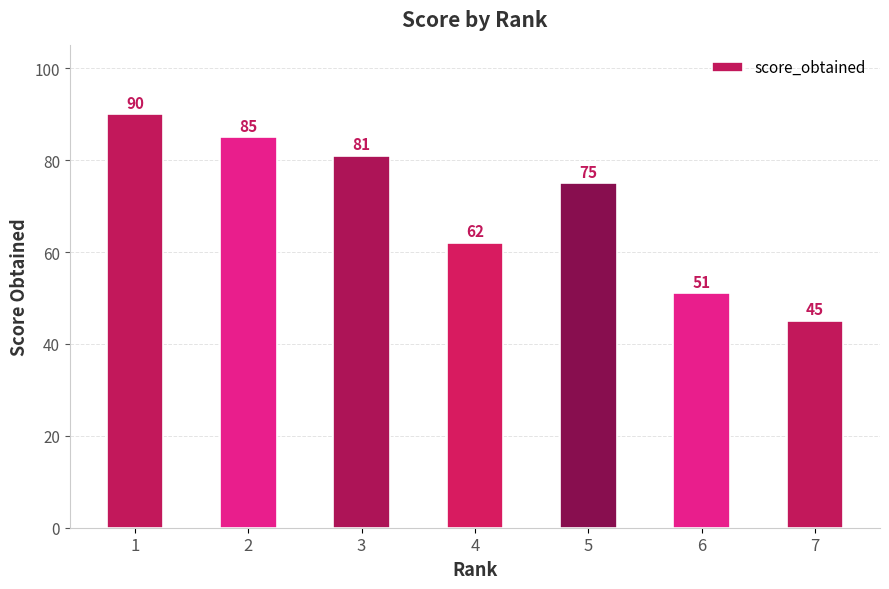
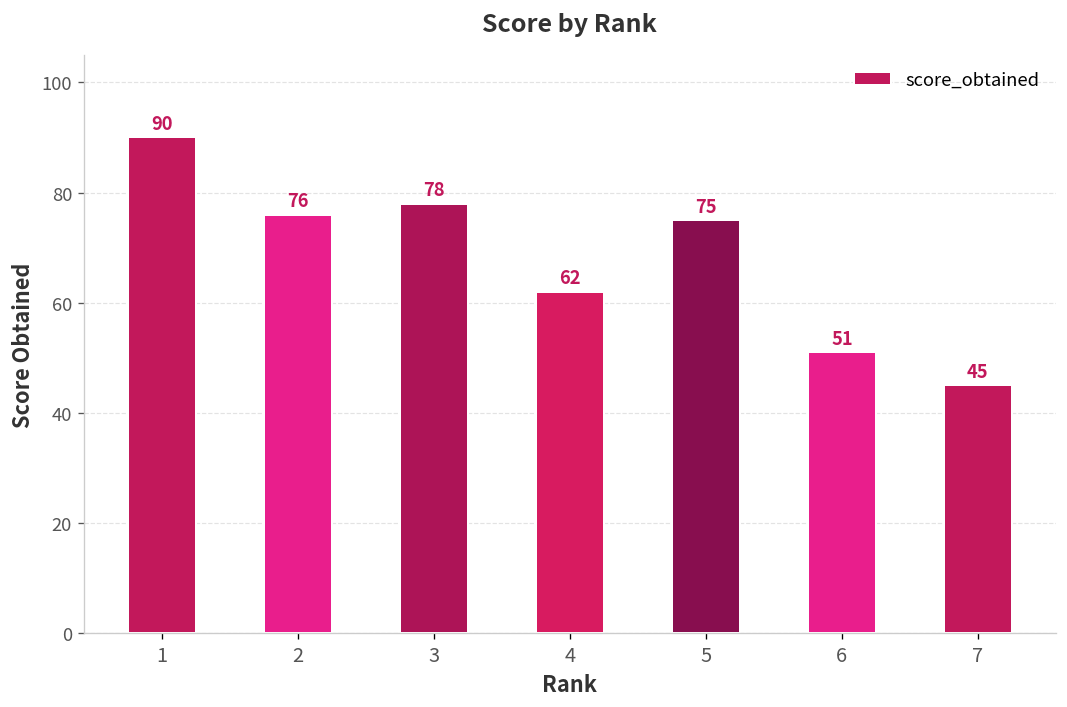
  {
    "1": 90,
-   "2": 85,
-   "3": 81,
+   "2": 76,
+   "3": 78,
    "4": 62,
    "5": 75,
    "6": 51,
    "7": 45
  }
